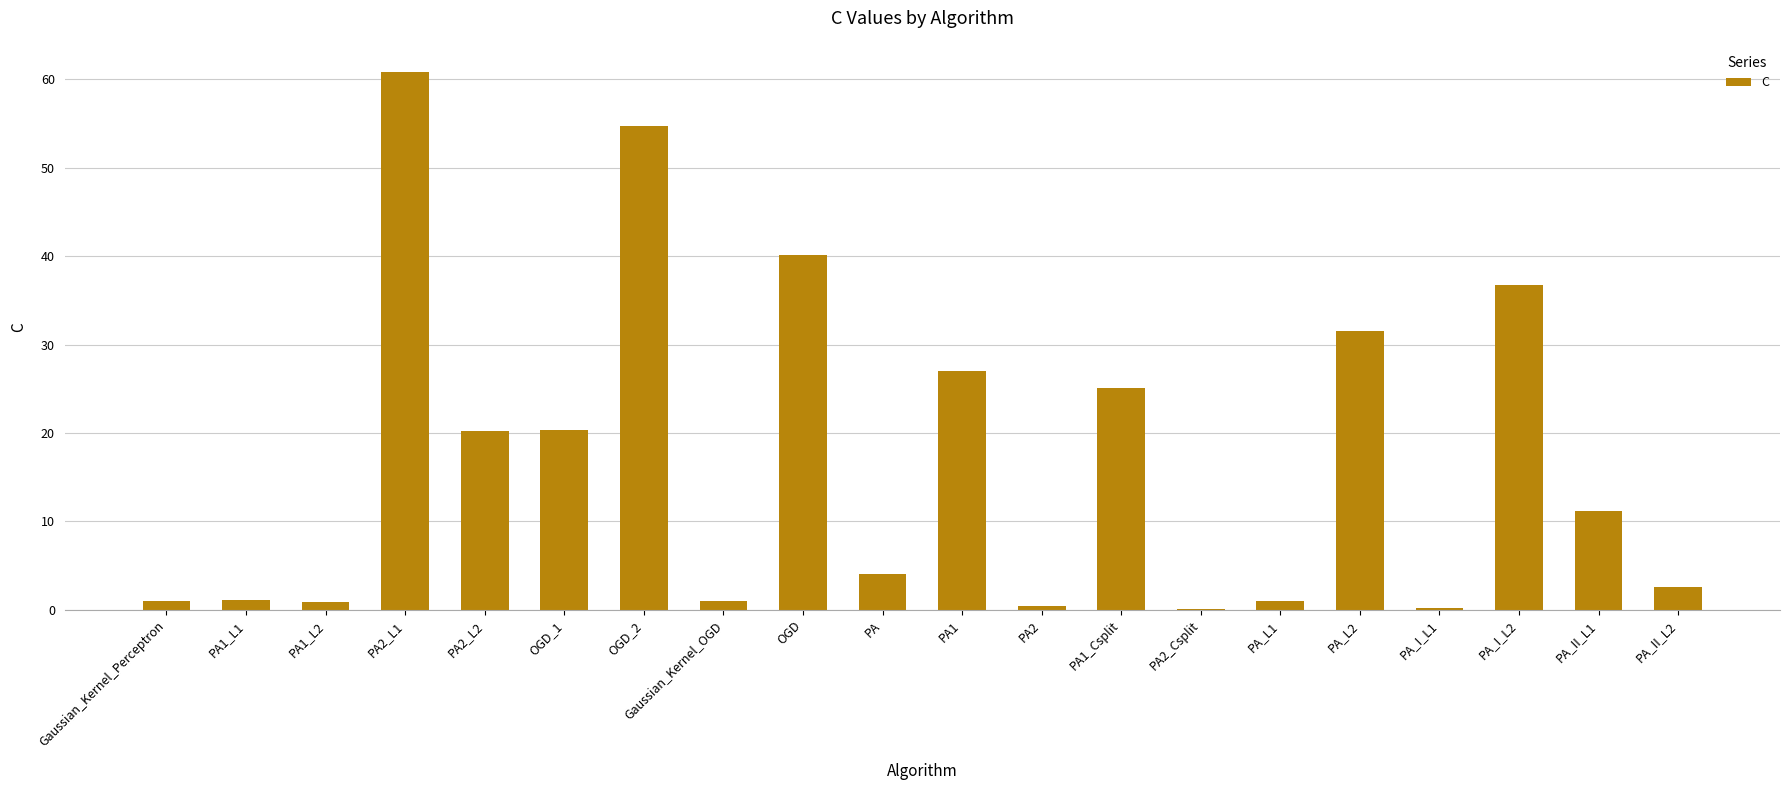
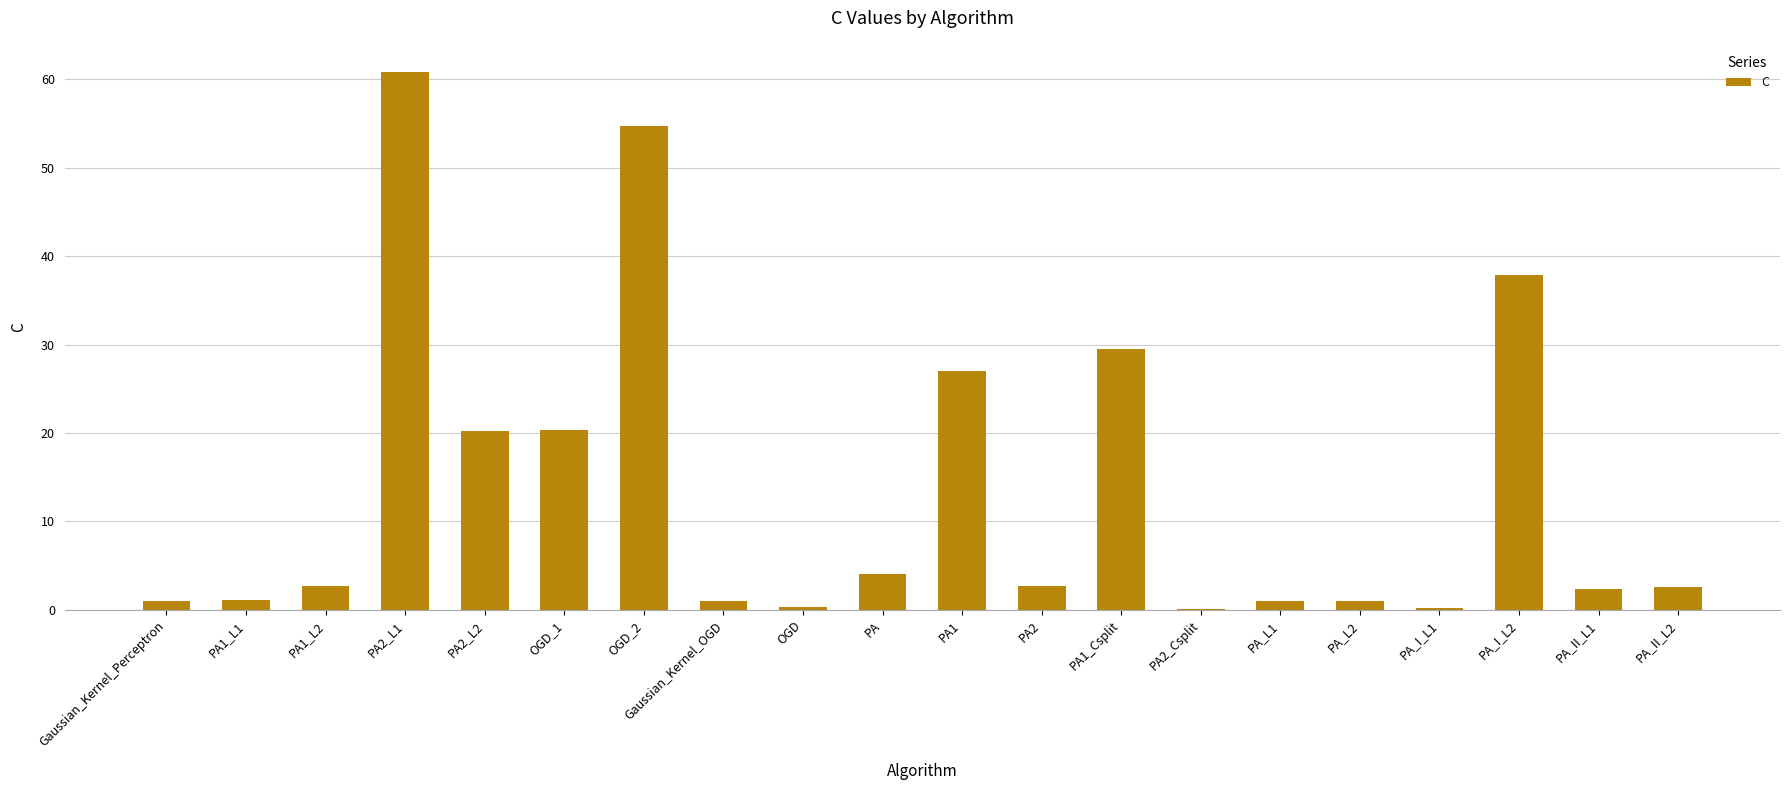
  {
    "Gaussian_Kernel_Perceptron": 1,
    "PA1_L1": 1,
-   "PA1_L2": 1,
+   "PA1_L2": 3,
    "PA2_L1": 61,
    "PA2_L2": 20,
    "OGD_1": 20,
    "OGD_2": 55,
    "Gaussian_Kernel_OGD": 1,
-   "OGD": 40,
+   "OGD": 0,
    "PA": 4,
    "PA1": 27,
-   "PA2": 0,
-   "PA1_Csplit": 25,
+   "PA2": 3,
+   "PA1_Csplit": 29,
    "PA_L1": 1,
-   "PA_L2": 32,
-   "PA_I_L2": 37,
-   "PA_II_L1": 11,
+   "PA_L2": 1,
+   "PA_I_L2": 38,
+   "PA_II_L1": 2,
    "PA_II_L2": 3
  }
